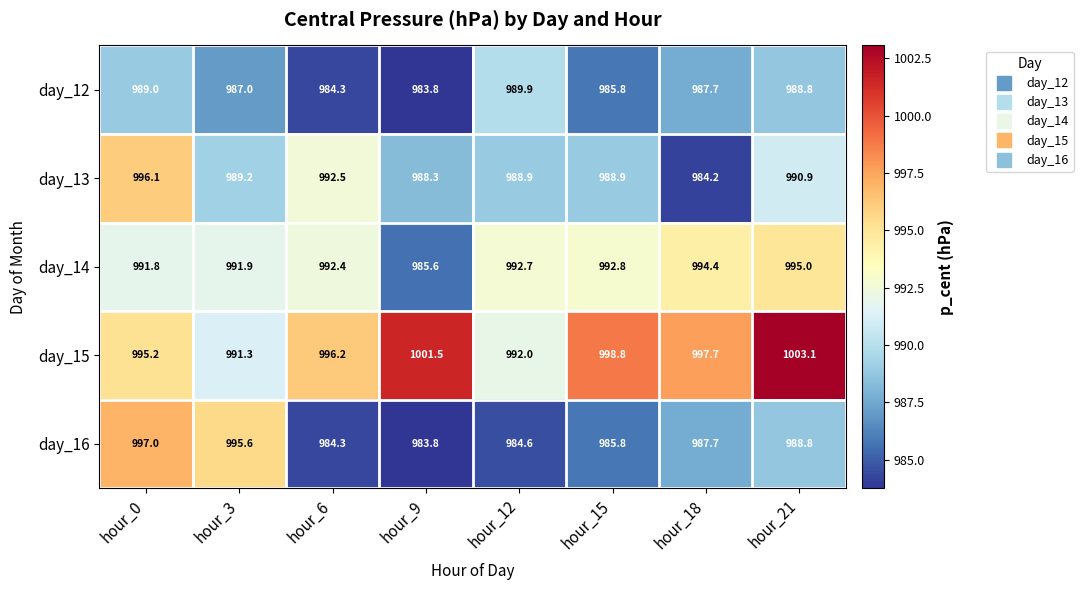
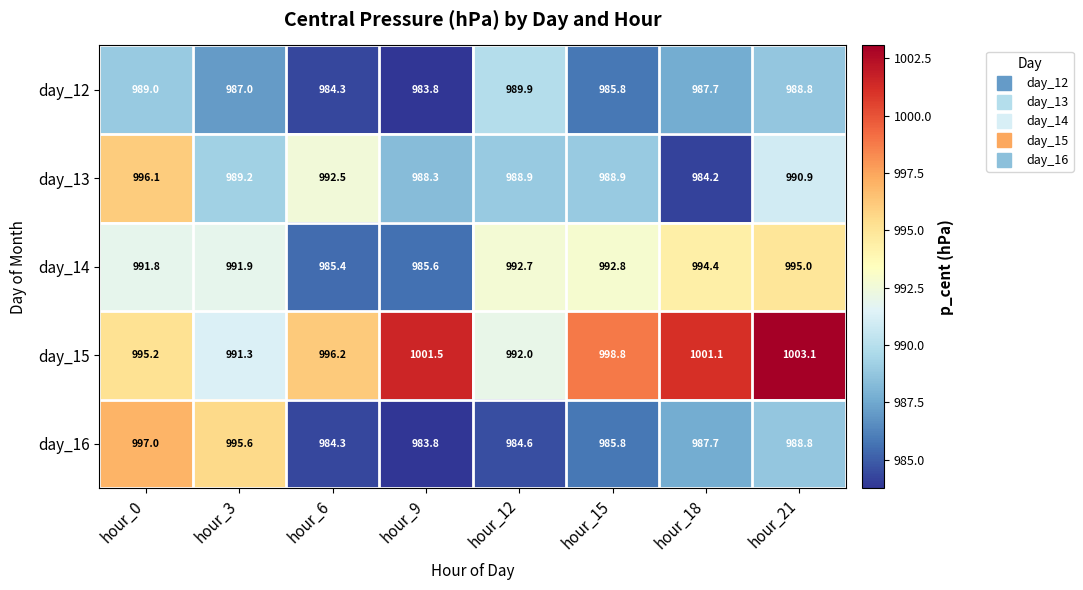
  {
    "day_12": {
      "hour_0": 989.0,
      "hour_3": 987.0,
      "hour_6": 984.3,
      "hour_9": 983.8,
      "hour_12": 989.9,
      "hour_15": 985.8,
      "hour_18": 987.7,
      "hour_21": 988.8
    },
    "day_13": {
      "hour_0": 996.1,
      "hour_3": 989.2,
      "hour_6": 992.5,
      "hour_9": 988.3,
      "hour_12": 988.9,
      "hour_15": 988.9,
      "hour_18": 984.2,
      "hour_21": 990.9
    },
    "day_14": {
      "hour_0": 991.8,
      "hour_3": 991.9,
-     "hour_6": 992.4,
+     "hour_6": 985.4,
      "hour_9": 985.6,
      "hour_12": 992.7,
      "hour_15": 992.8,
      "hour_18": 994.4,
      "hour_21": 995.0
    },
    "day_15": {
      "hour_0": 995.2,
      "hour_3": 991.3,
      "hour_6": 996.2,
      "hour_9": 1001.5,
      "hour_12": 992.0,
      "hour_15": 998.8,
-     "hour_18": 997.7,
+     "hour_18": 1001.1,
      "hour_21": 1003.1
    },
    "day_16": {
      "hour_0": 997.0,
      "hour_3": 995.6,
      "hour_6": 984.3,
      "hour_9": 983.8,
      "hour_12": 984.6,
      "hour_15": 985.8,
      "hour_18": 987.7,
      "hour_21": 988.8
    }
  }
